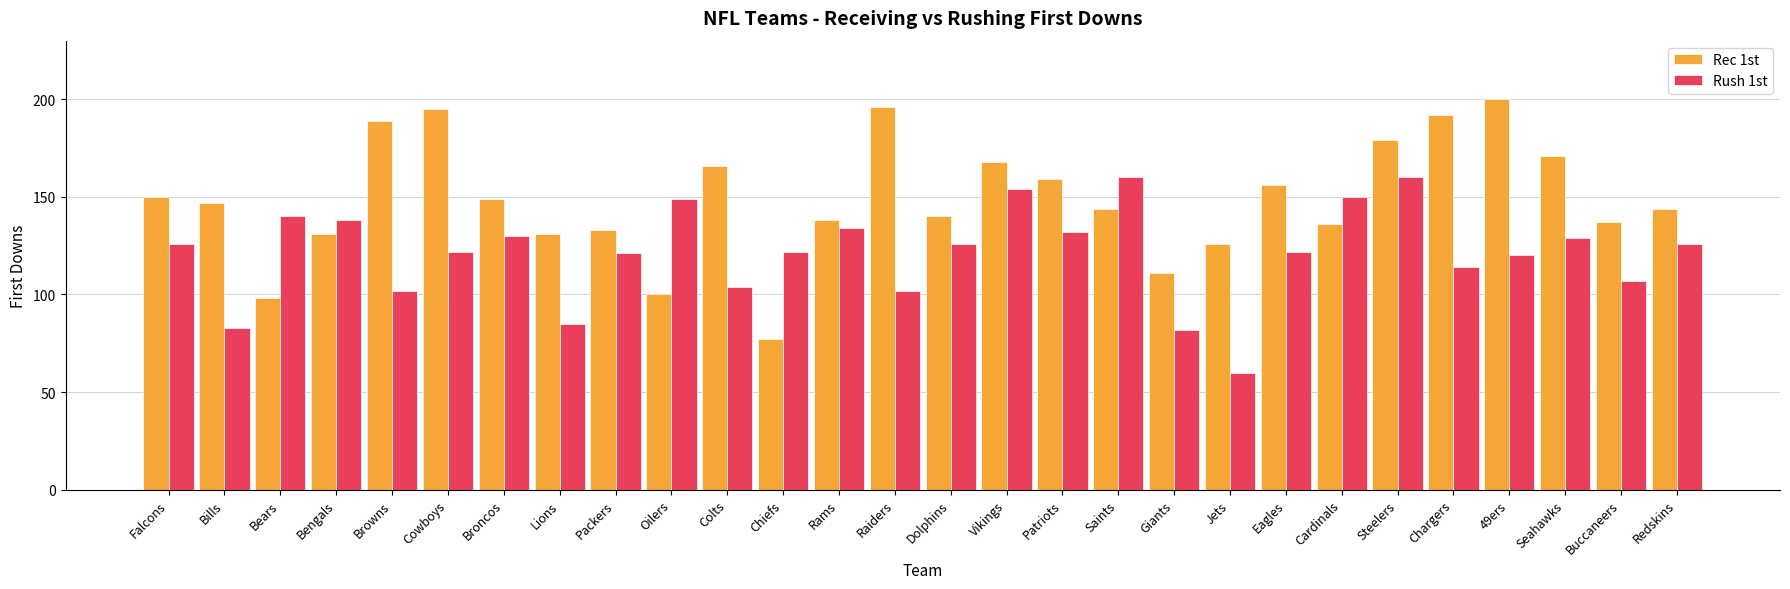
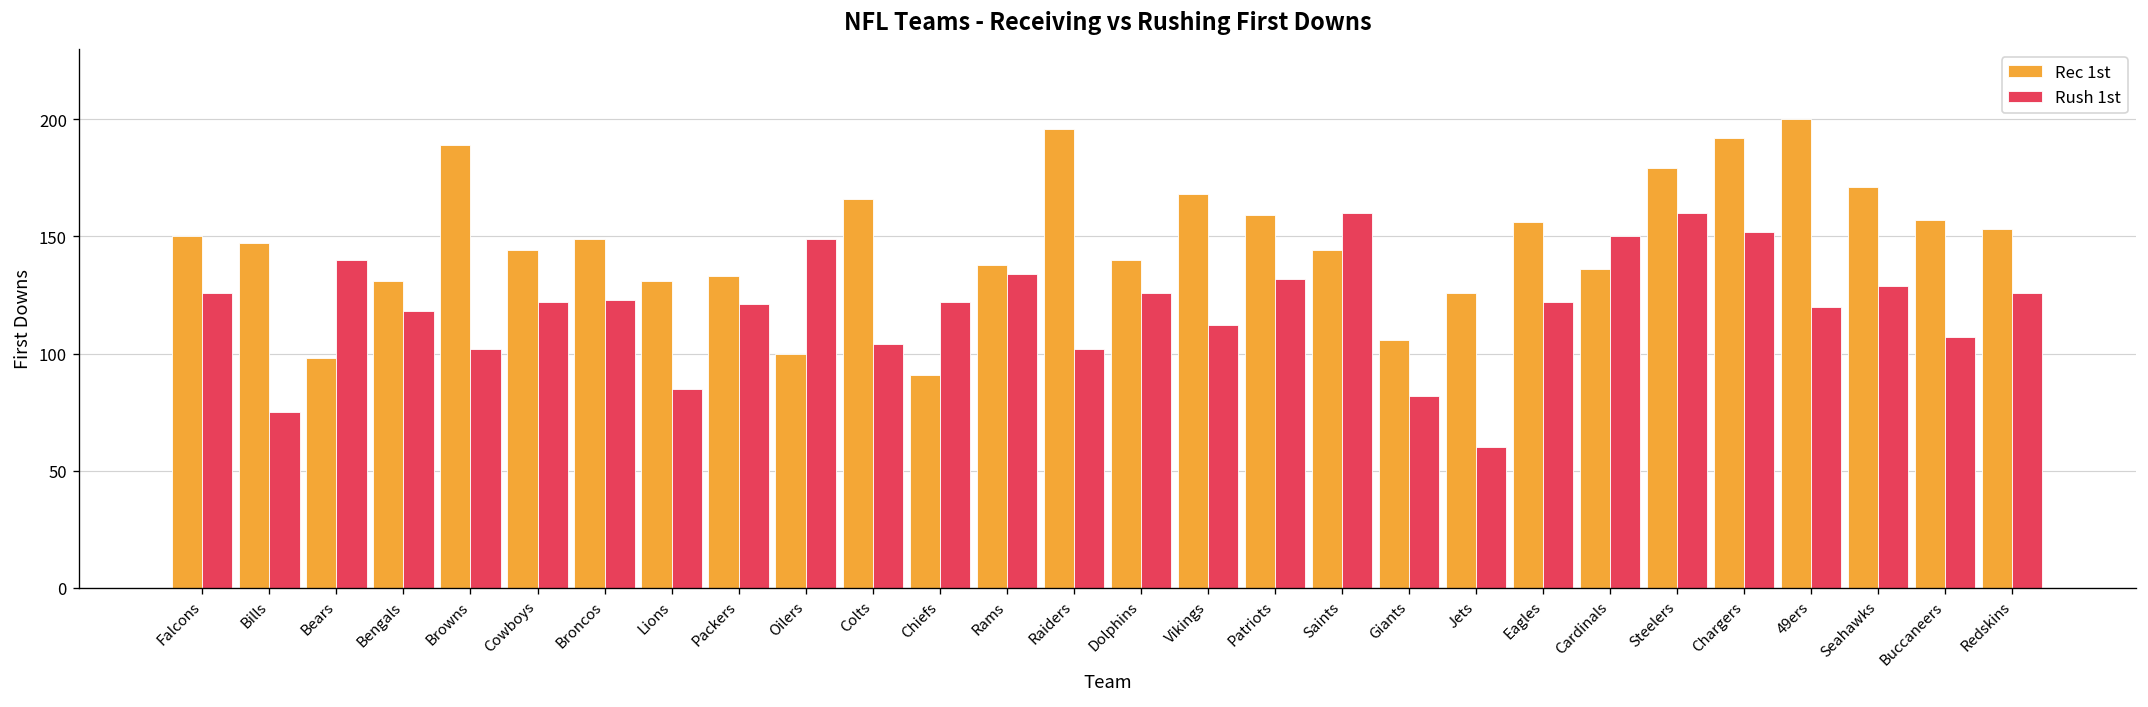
  {
    "Rec 1st": {
      "Falcons": 150,
      "Bills": 147,
      "Bears": 98,
      "Bengals": 131,
      "Browns": 189,
-     "Cowboys": 195,
+     "Cowboys": 144,
      "Broncos": 149,
      "Lions": 131,
      "Packers": 133,
      "Oilers": 100,
      "Colts": 166,
-     "Chiefs": 77,
+     "Chiefs": 91,
      "Rams": 138,
      "Raiders": 196,
      "Dolphins": 140,
      "Vikings": 168,
      "Patriots": 159,
      "Saints": 144,
-     "Giants": 111,
+     "Giants": 106,
      "Jets": 126,
      "Eagles": 156,
      "Cardinals": 136,
      "Steelers": 179,
      "Chargers": 192,
      "49ers": 200,
      "Seahawks": 171,
-     "Buccaneers": 137,
-     "Redskins": 144
+     "Buccaneers": 157,
+     "Redskins": 153
    },
    "Rush 1st": {
      "Falcons": 126,
-     "Bills": 83,
+     "Bills": 75,
      "Bears": 140,
-     "Bengals": 138,
+     "Bengals": 118,
      "Browns": 102,
      "Cowboys": 122,
-     "Broncos": 130,
+     "Broncos": 123,
      "Lions": 85,
      "Packers": 121,
      "Oilers": 149,
      "Colts": 104,
      "Chiefs": 122,
      "Rams": 134,
      "Raiders": 102,
      "Dolphins": 126,
-     "Vikings": 154,
+     "Vikings": 112,
      "Patriots": 132,
      "Saints": 160,
      "Giants": 82,
      "Jets": 60,
      "Eagles": 122,
      "Cardinals": 150,
      "Steelers": 160,
-     "Chargers": 114,
+     "Chargers": 152,
      "49ers": 120,
      "Seahawks": 129,
      "Buccaneers": 107,
      "Redskins": 126
    }
  }
